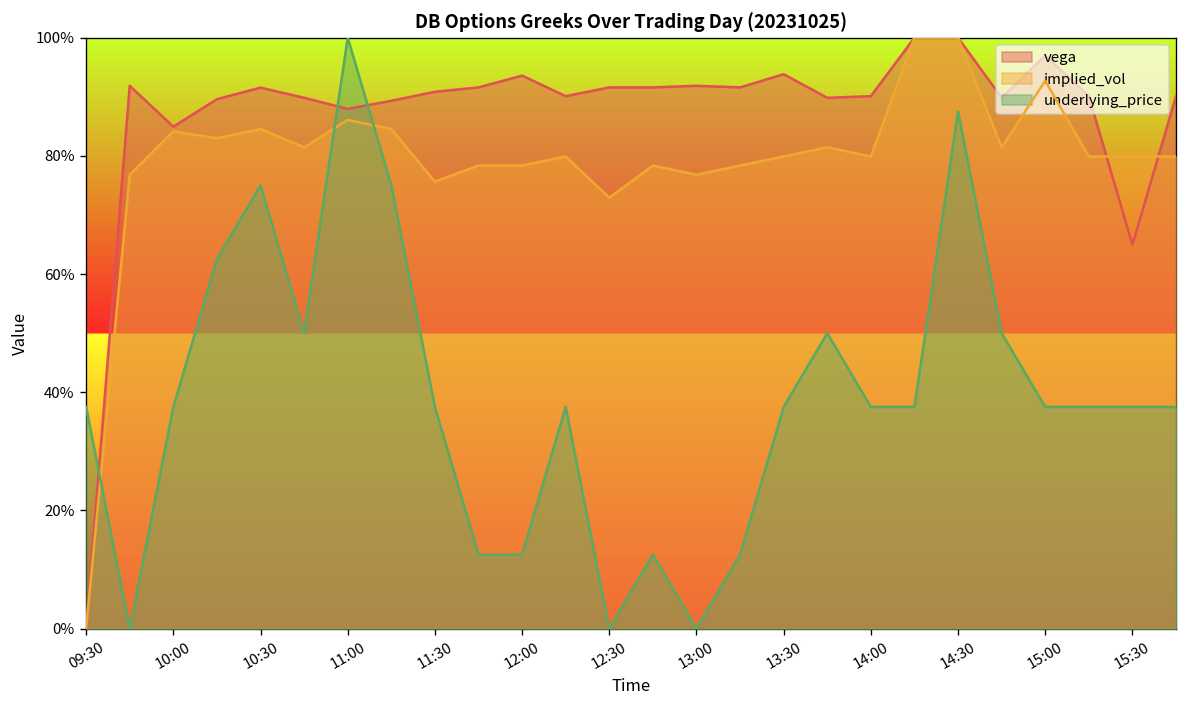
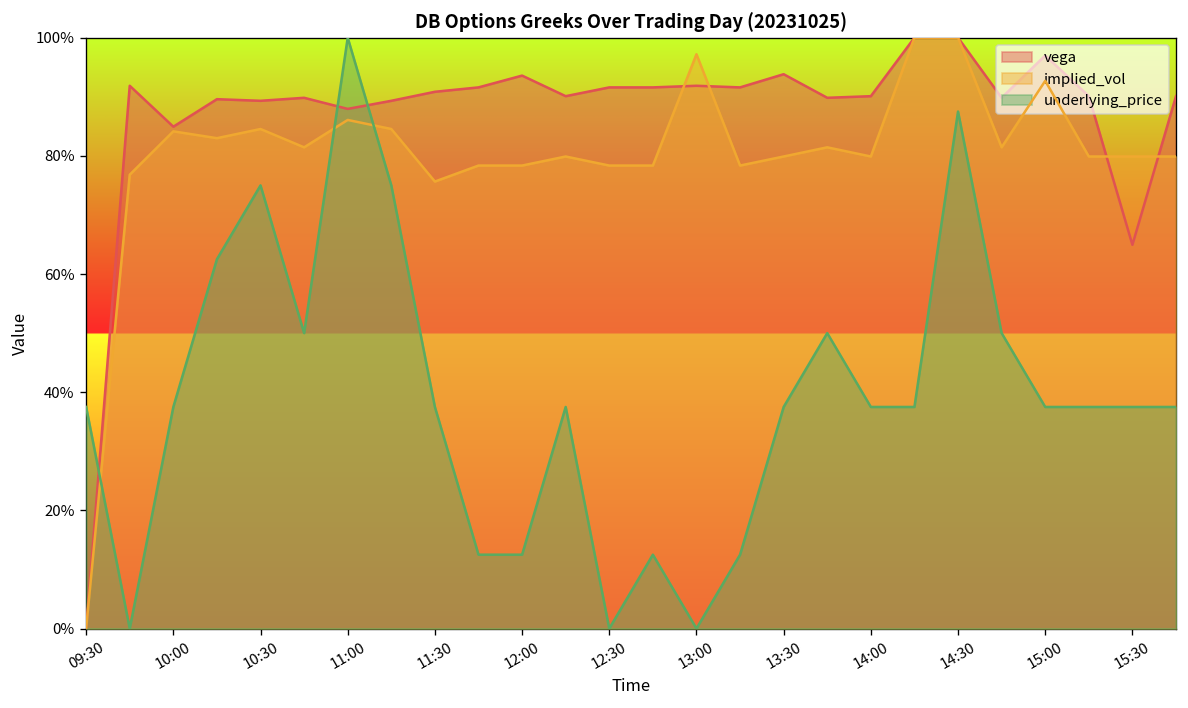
  {
    "vega": {
      "10:00": "85%",
-     "10:30": "92%",
+     "10:30": "89%",
      "11:00": "88%",
      "11:30": "91%",
      "12:00": "94%",
      "12:30": "92%",
      "13:00": "92%",
      "13:30": "94%",
      "14:00": "90%",
      "15:30": "65%"
    },
    "implied_vol": {
      "10:00": "84%",
      "10:30": "85%",
      "11:00": "86%",
      "11:30": "76%",
      "12:00": "78%",
-     "12:30": "73%",
-     "13:00": "77%",
+     "12:30": "78%",
+     "13:00": "97%",
      "13:30": "80%",
      "14:00": "80%",
      "15:30": "80%"
    },
    "underlying_price": {
      "09:30": "38%",
      "10:00": "38%",
      "10:30": "75%",
      "11:00": "100%",
      "11:30": "38%",
      "12:00": "12%",
      "12:30": "0%",
      "13:00": "0%",
      "13:30": "38%",
      "14:00": "38%",
      "14:30": "88%",
      "15:00": "38%",
      "15:30": "38%"
    }
  }
